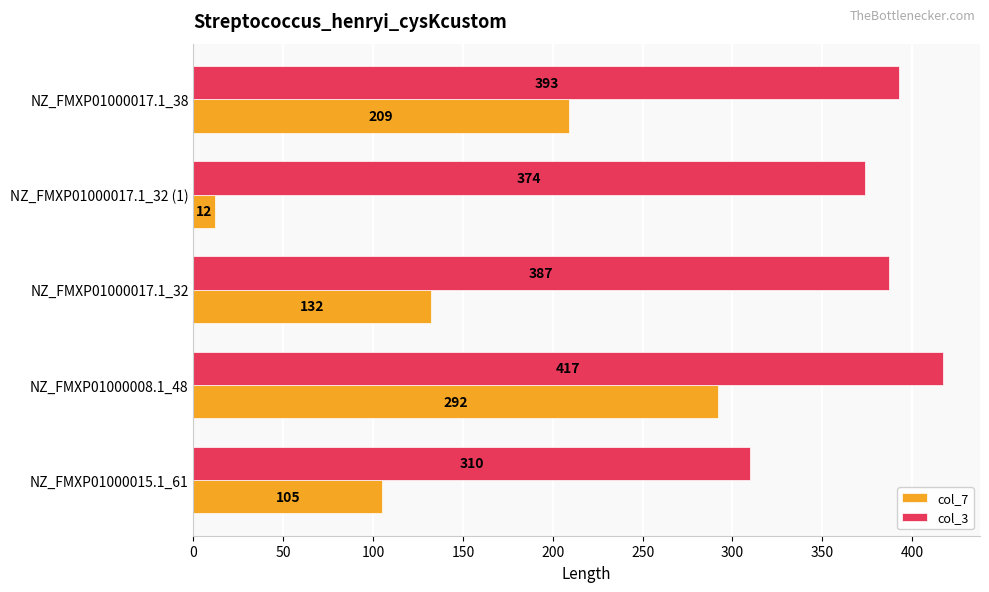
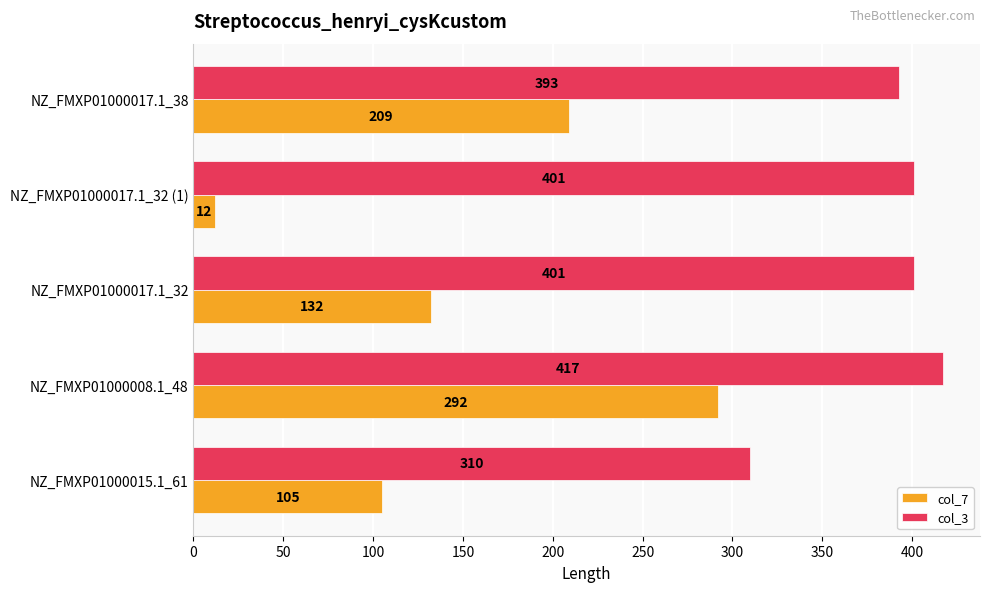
  {
    "col_7": {
      "NZ_FMXP01000017.1_38": 209,
      "NZ_FMXP01000017.1_32 (1)": 12,
      "NZ_FMXP01000017.1_32": 132,
      "NZ_FMXP01000008.1_48": 292,
      "NZ_FMXP01000015.1_61": 105
    },
    "col_3": {
      "NZ_FMXP01000017.1_38": 393,
-     "NZ_FMXP01000017.1_32 (1)": 374,
-     "NZ_FMXP01000017.1_32": 387,
+     "NZ_FMXP01000017.1_32 (1)": 401,
+     "NZ_FMXP01000017.1_32": 401,
      "NZ_FMXP01000008.1_48": 417,
      "NZ_FMXP01000015.1_61": 310
    }
  }
